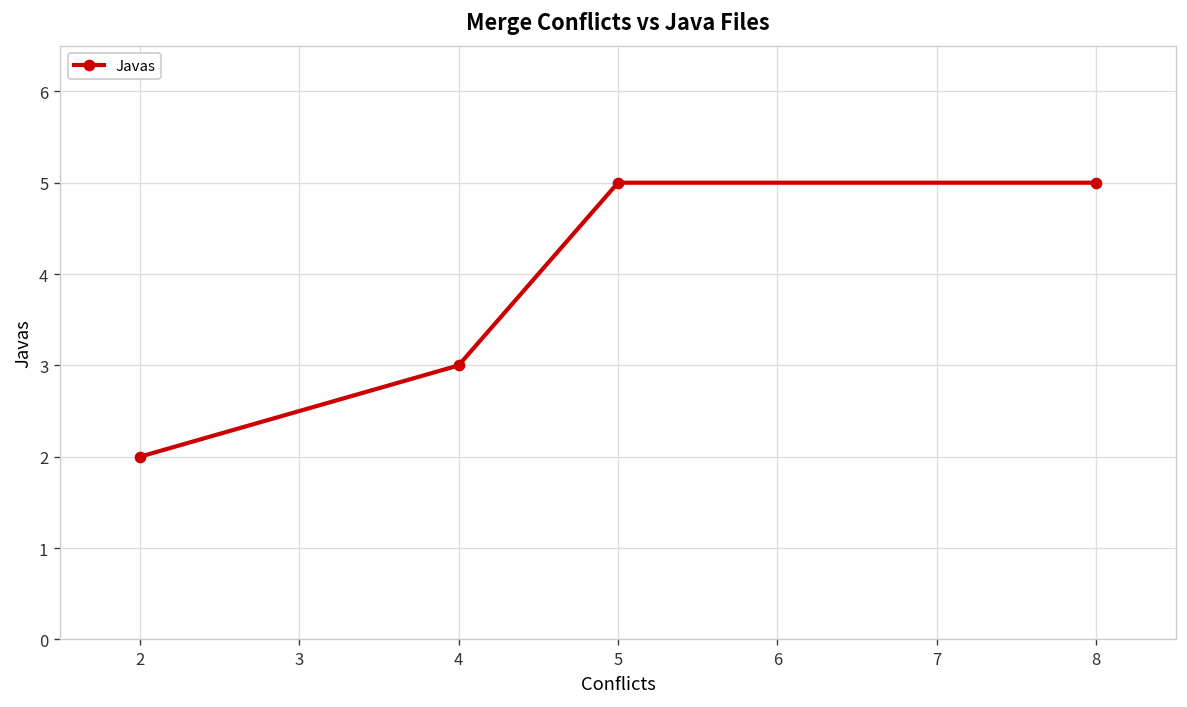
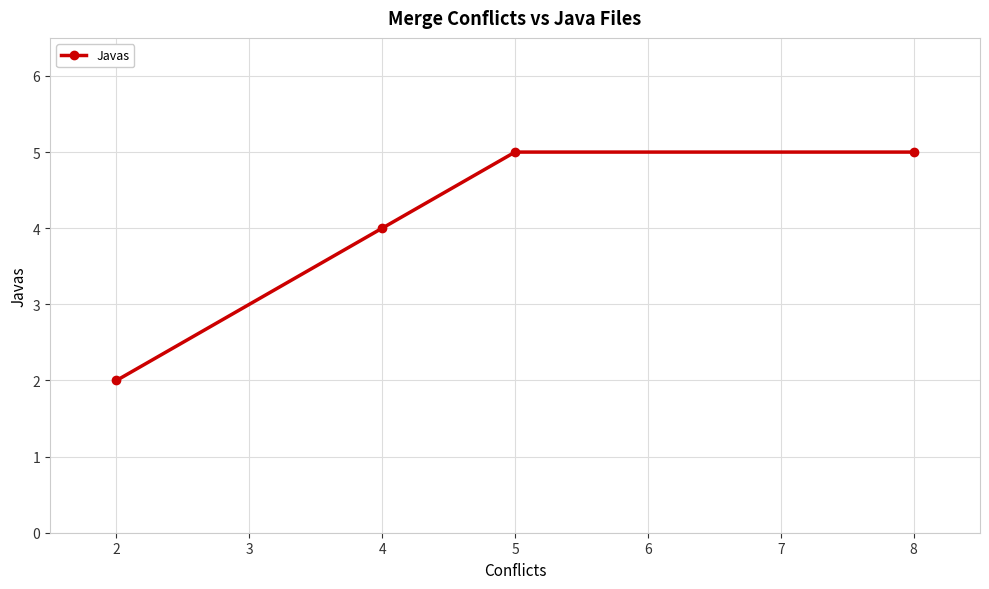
  {
    "2": 2,
-   "4": 3,
+   "4": 4,
    "5": 5,
    "8": 5
  }
